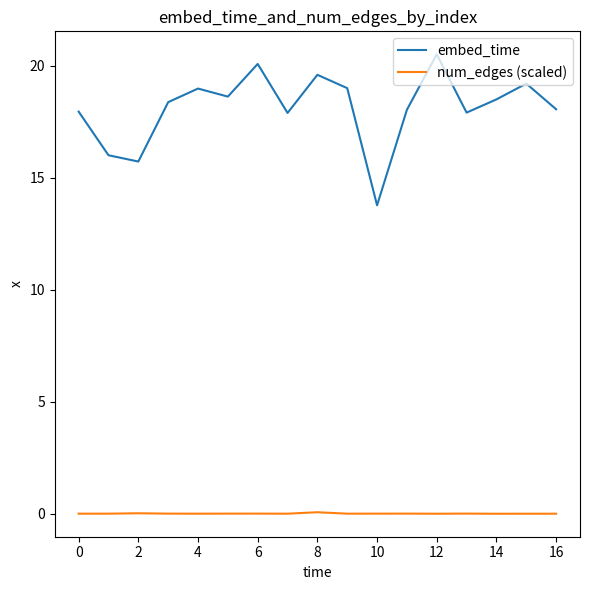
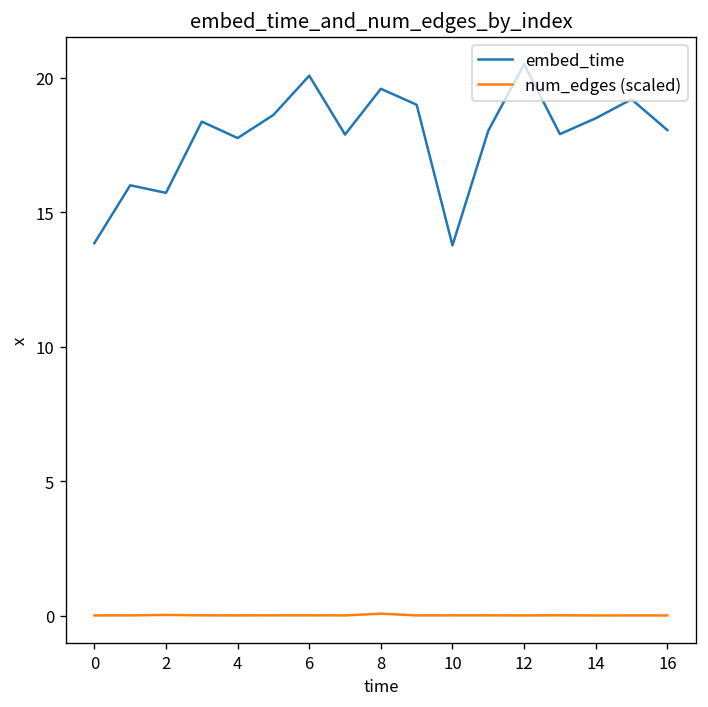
  {
    "embed_time": {
-     "0": 18.0,
+     "0": 13.9,
      "2": 15.7,
-     "4": 19.0,
+     "4": 17.8,
      "6": 20.1,
      "8": 19.6,
      "10": 13.8,
      "14": 18.5,
      "16": 18.1
    },
    "num_edges (scaled)": {
      "0": 0.0,
      "2": 0.0,
      "4": 0.0,
      "6": 0.0,
      "8": 0.1,
      "10": 0.0,
      "12": 0.0,
      "14": 0.0,
      "16": 0.0
    }
  }
